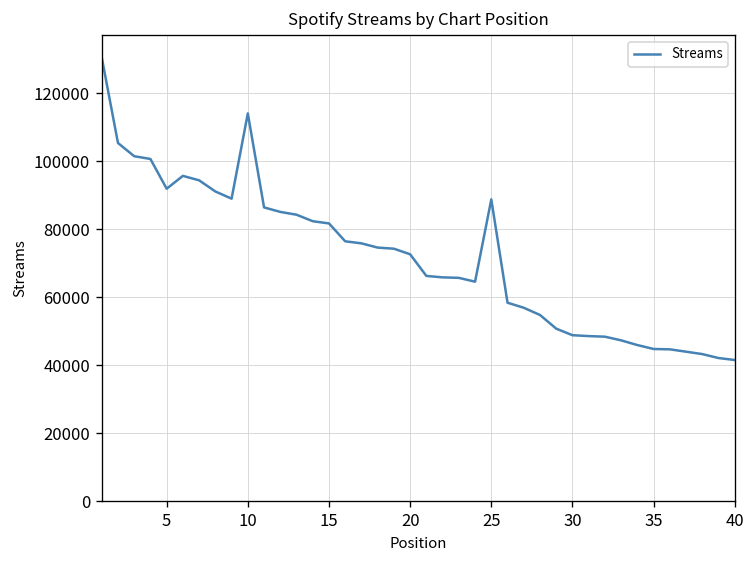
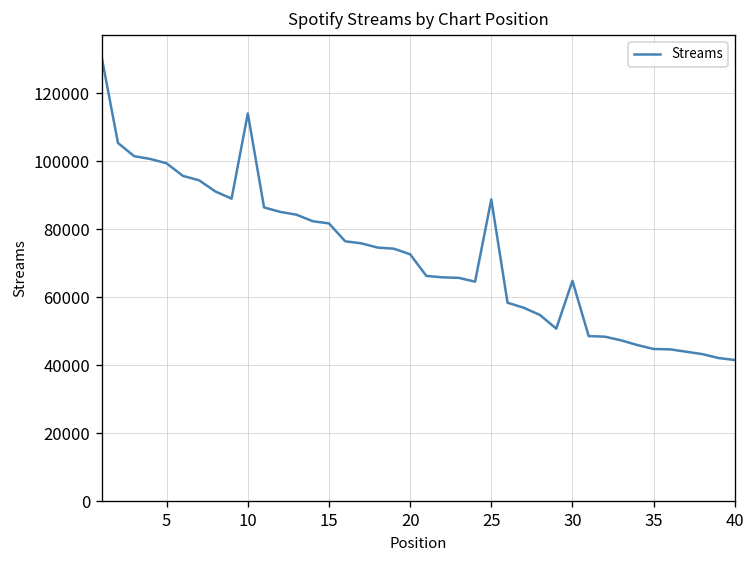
  {
-   "5": 92000,
+   "5": 99000,
    "10": 114000,
    "15": 82000,
    "20": 73000,
    "25": 89000,
-   "30": 49000,
+   "30": 65000,
    "35": 45000,
    "40": 42000
  }
